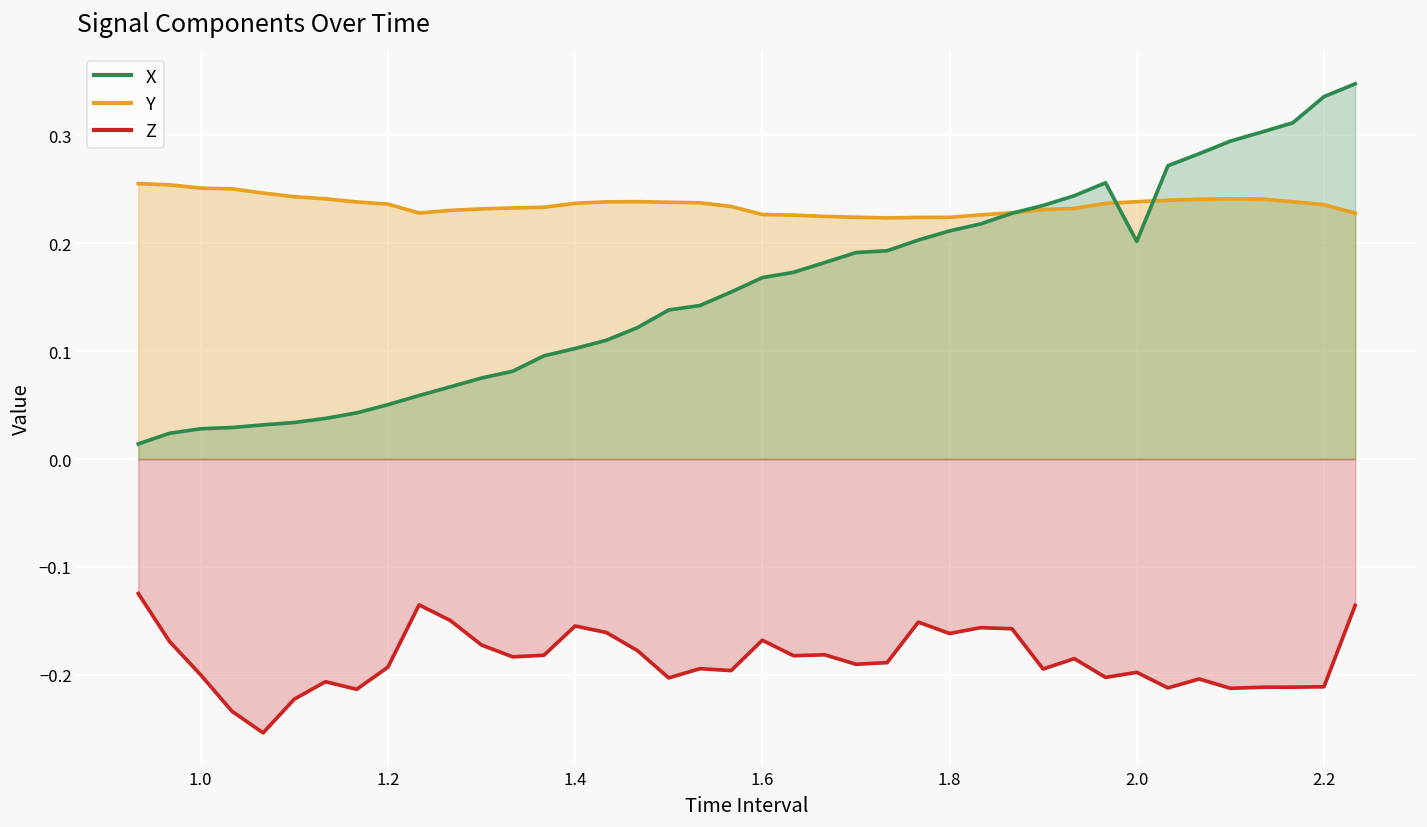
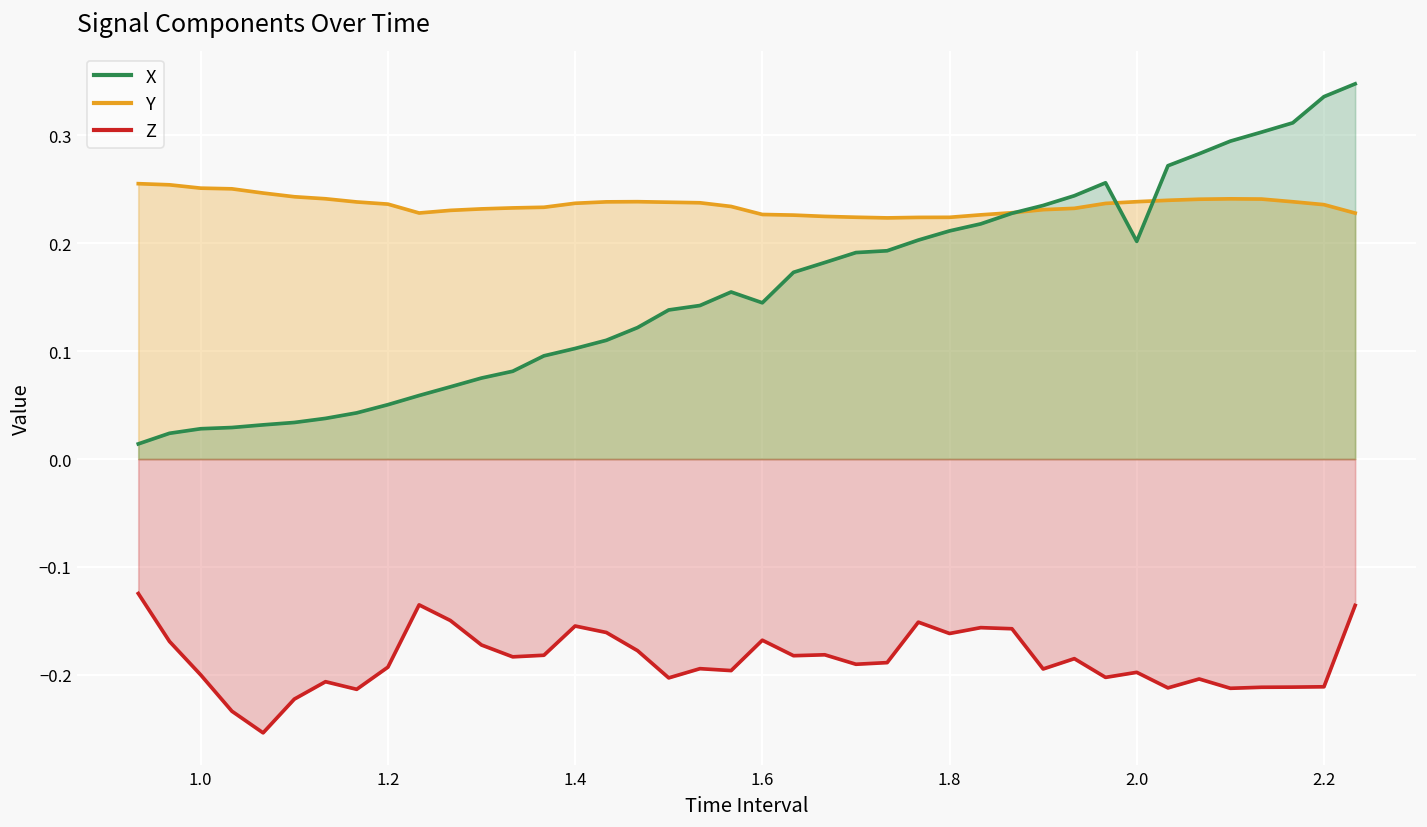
  {
    "X": {
      "1.0": 0.03,
      "1.2": 0.05,
      "1.4": 0.10,
-     "1.6": 0.17,
+     "1.6": 0.14,
      "1.8": 0.21,
      "2.0": 0.20,
      "2.2": 0.34
    }
  }
